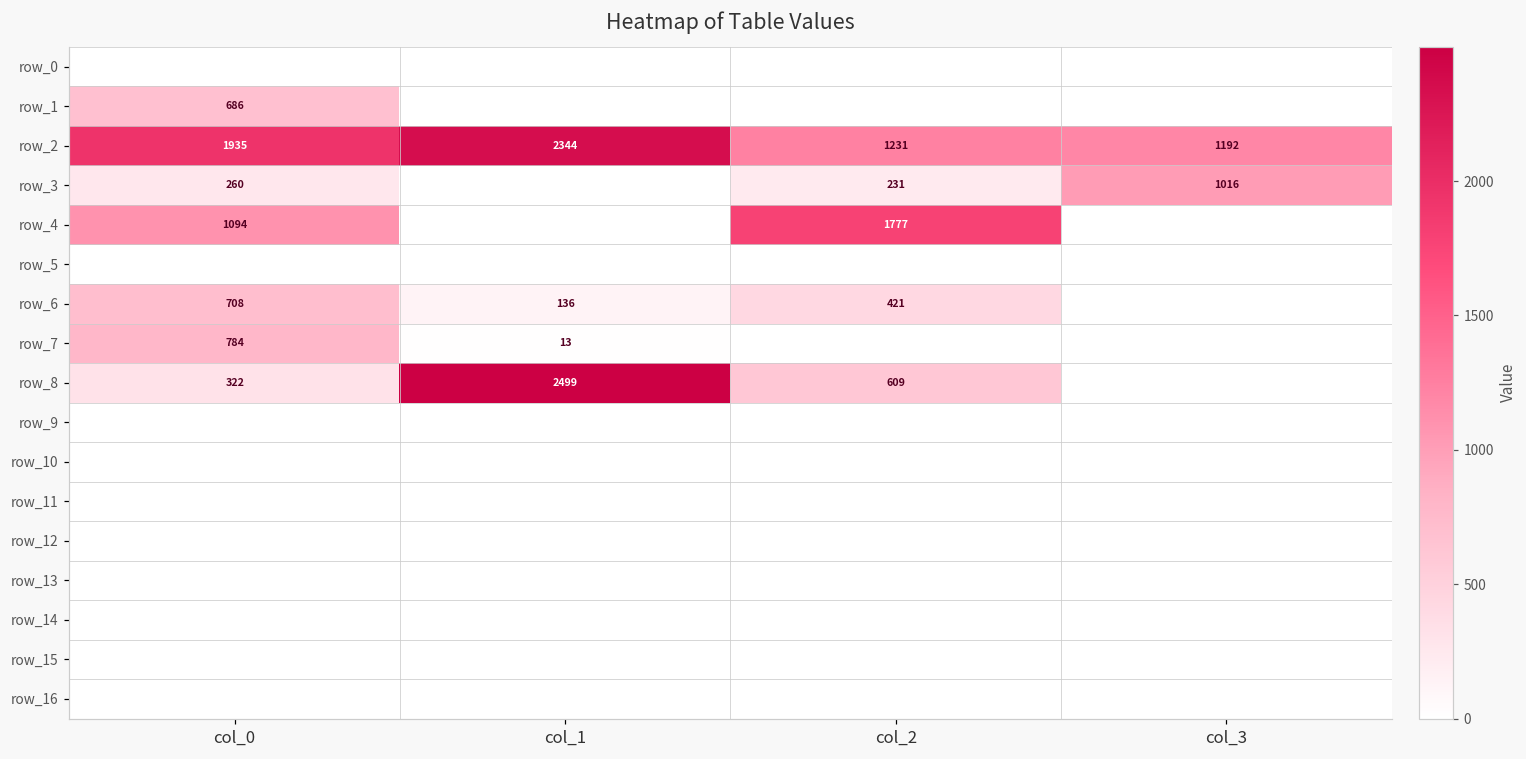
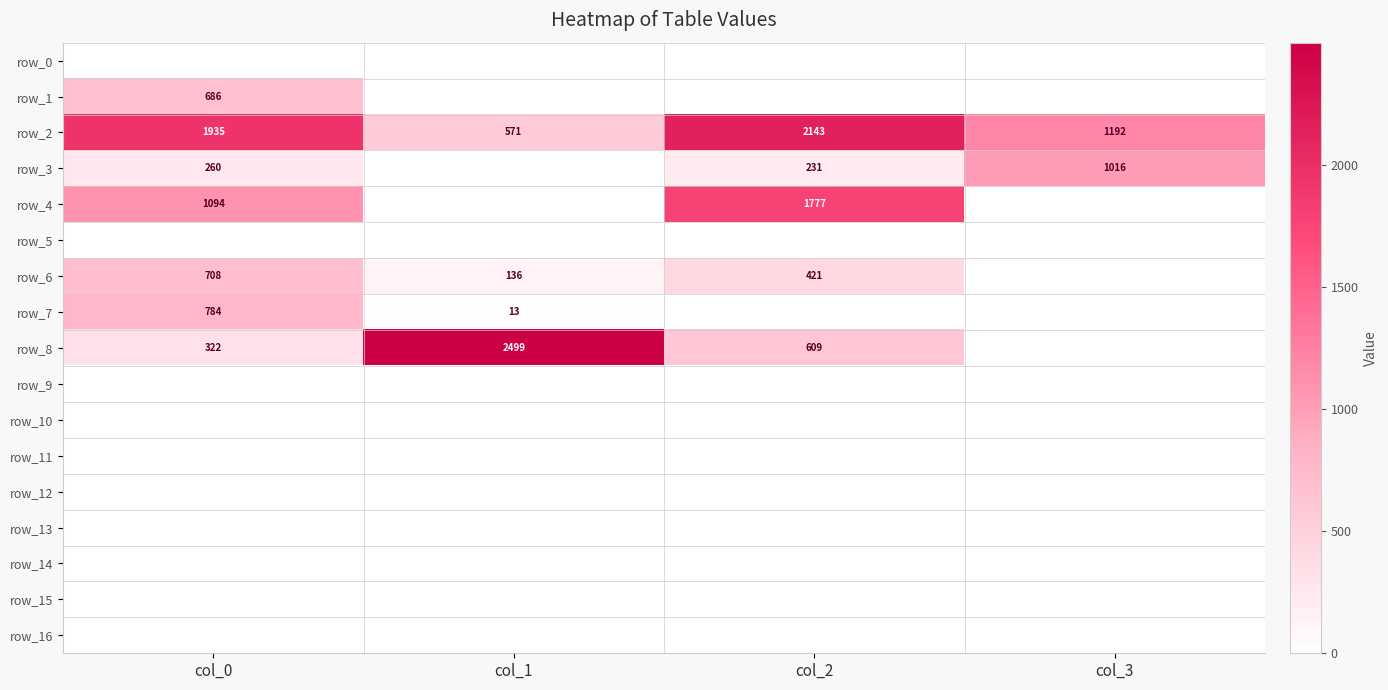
  {
    "row_1": {
      "col_0": 686
    },
    "row_2": {
      "col_0": 1935,
-     "col_1": 2344,
-     "col_2": 1231,
+     "col_1": 571,
+     "col_2": 2143,
      "col_3": 1192
    },
    "row_3": {
      "col_0": 260,
      "col_2": 231,
      "col_3": 1016
    },
    "row_4": {
      "col_0": 1094,
      "col_2": 1777
    },
    "row_6": {
      "col_0": 708,
      "col_1": 136,
      "col_2": 421
    },
    "row_7": {
      "col_0": 784,
      "col_1": 13
    },
    "row_8": {
      "col_0": 322,
      "col_1": 2499,
      "col_2": 609
    }
  }
